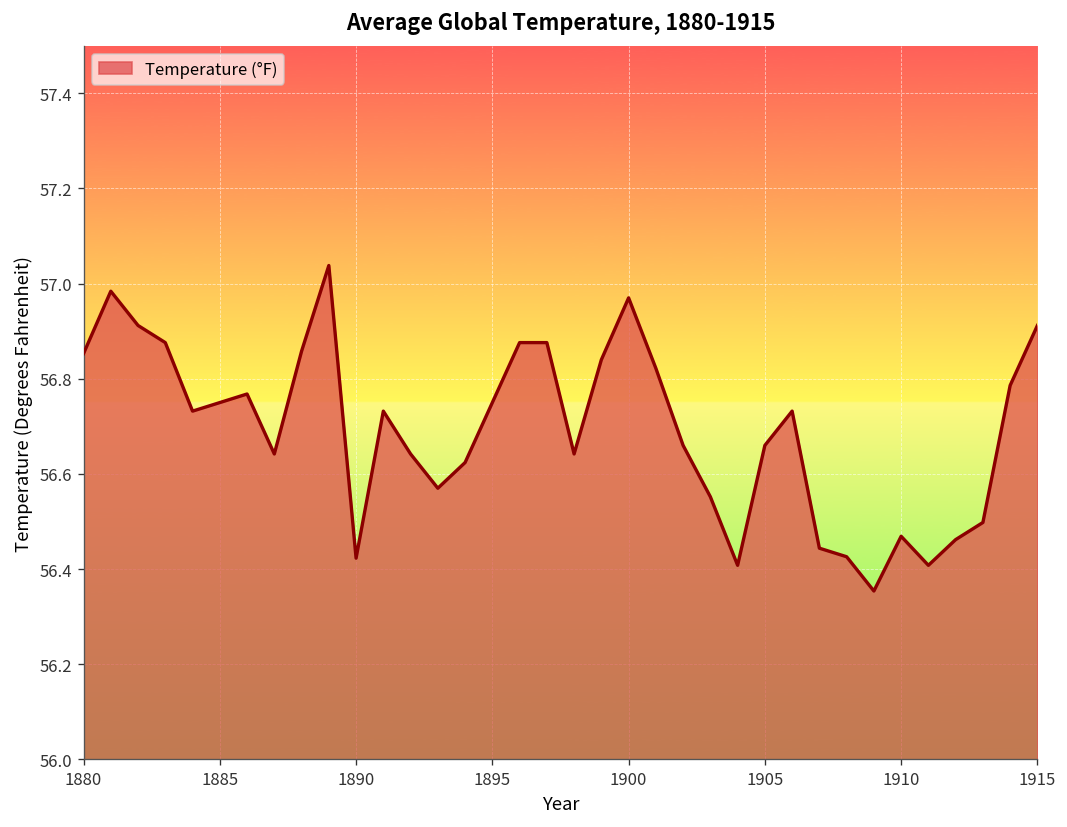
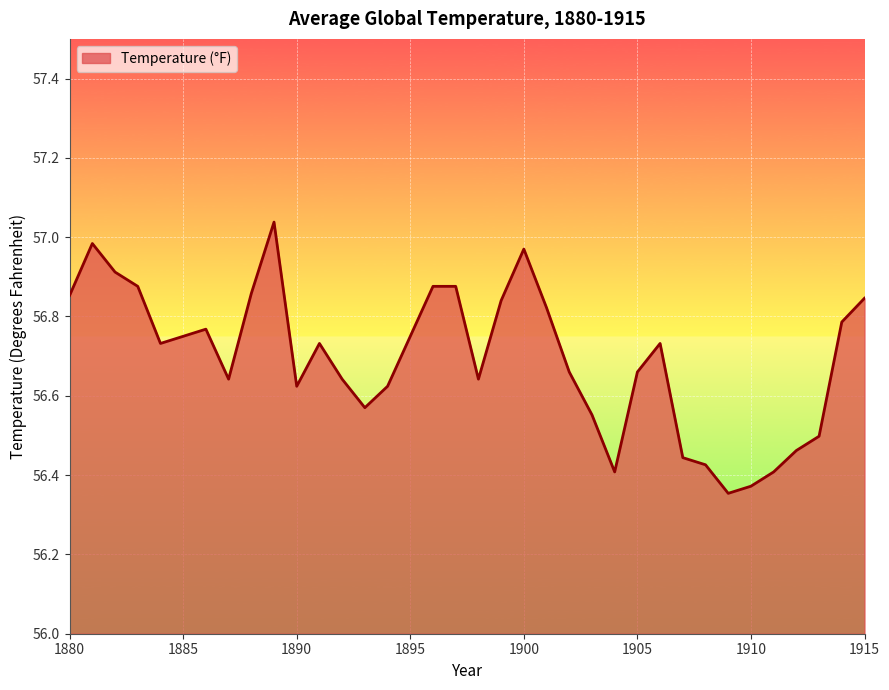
  {
    "1880": 56.85,
    "1885": 56.75,
-   "1890": 56.42,
+   "1890": 56.62,
    "1895": 56.75,
    "1900": 56.97,
    "1905": 56.66,
-   "1910": 56.47,
-   "1915": 56.91
+   "1910": 56.37,
+   "1915": 56.85
  }
